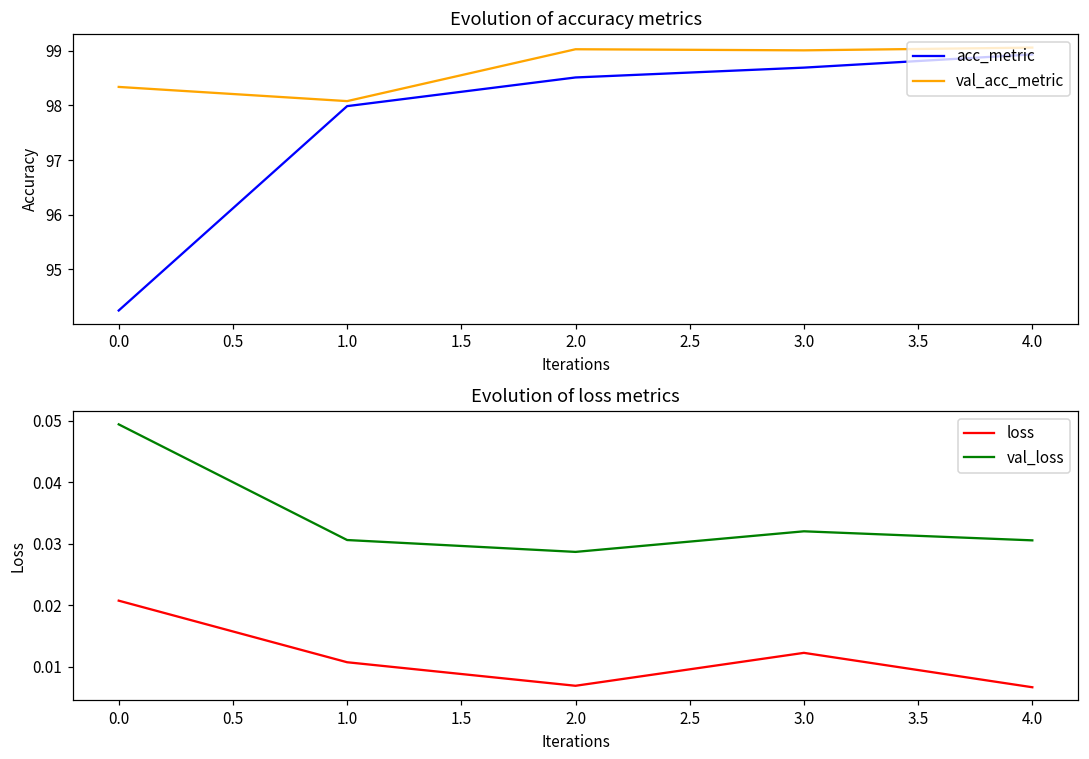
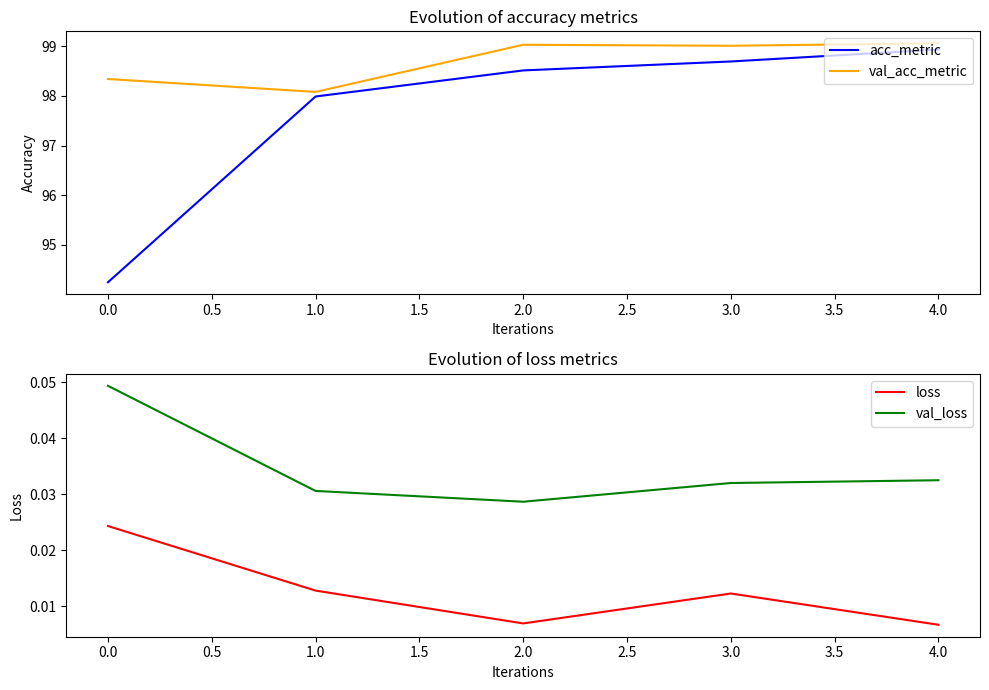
  {
    "Evolution of accuracy metrics": {
      "acc_metric": {
        "0.0": 94.2,
        "1.0": 98.0,
        "2.0": 98.5,
        "3.0": 98.7
      },
      "val_acc_metric": {
        "0.0": 98.3,
        "1.0": 98.1,
        "2.0": 99.0,
        "3.0": 99.0
      }
    },
    "Evolution of loss metrics": {
      "loss": {
-       "0.0": 0.021,
-       "1.0": 0.011,
+       "0.0": 0.024,
+       "1.0": 0.013,
        "2.0": 0.007,
        "3.0": 0.012,
        "4.0": 0.007
      },
      "val_loss": {
        "0.0": 0.049,
        "1.0": 0.031,
        "2.0": 0.029,
        "3.0": 0.032,
-       "4.0": 0.031
+       "4.0": 0.032
      }
    }
  }
